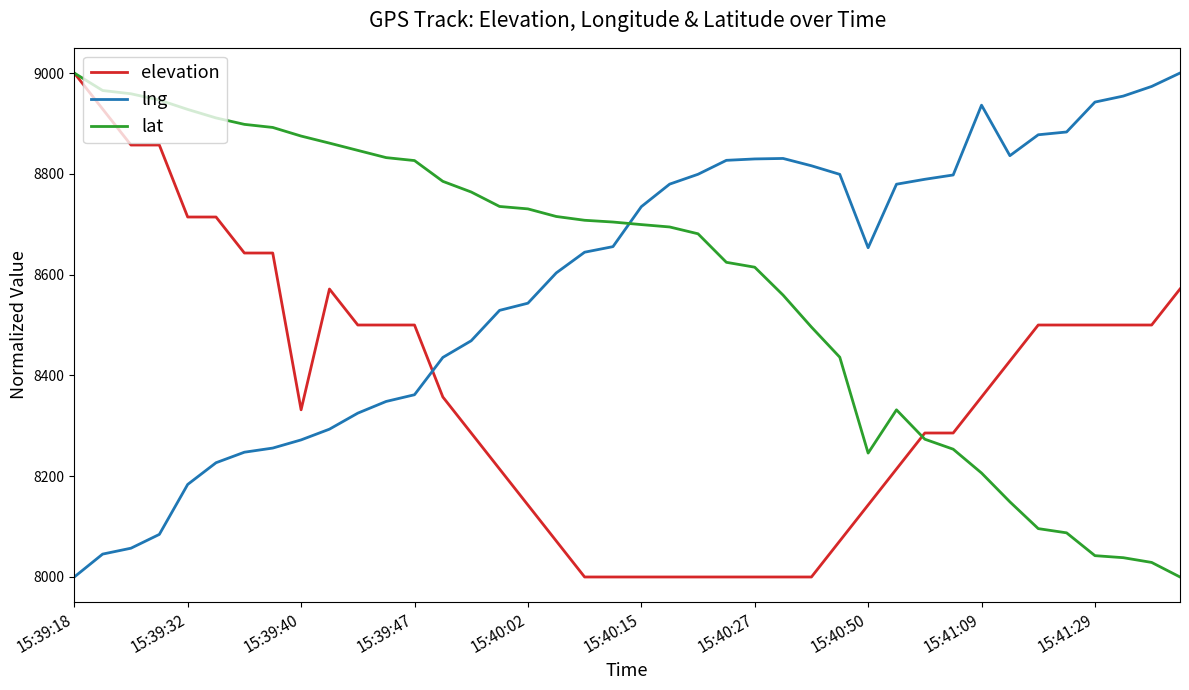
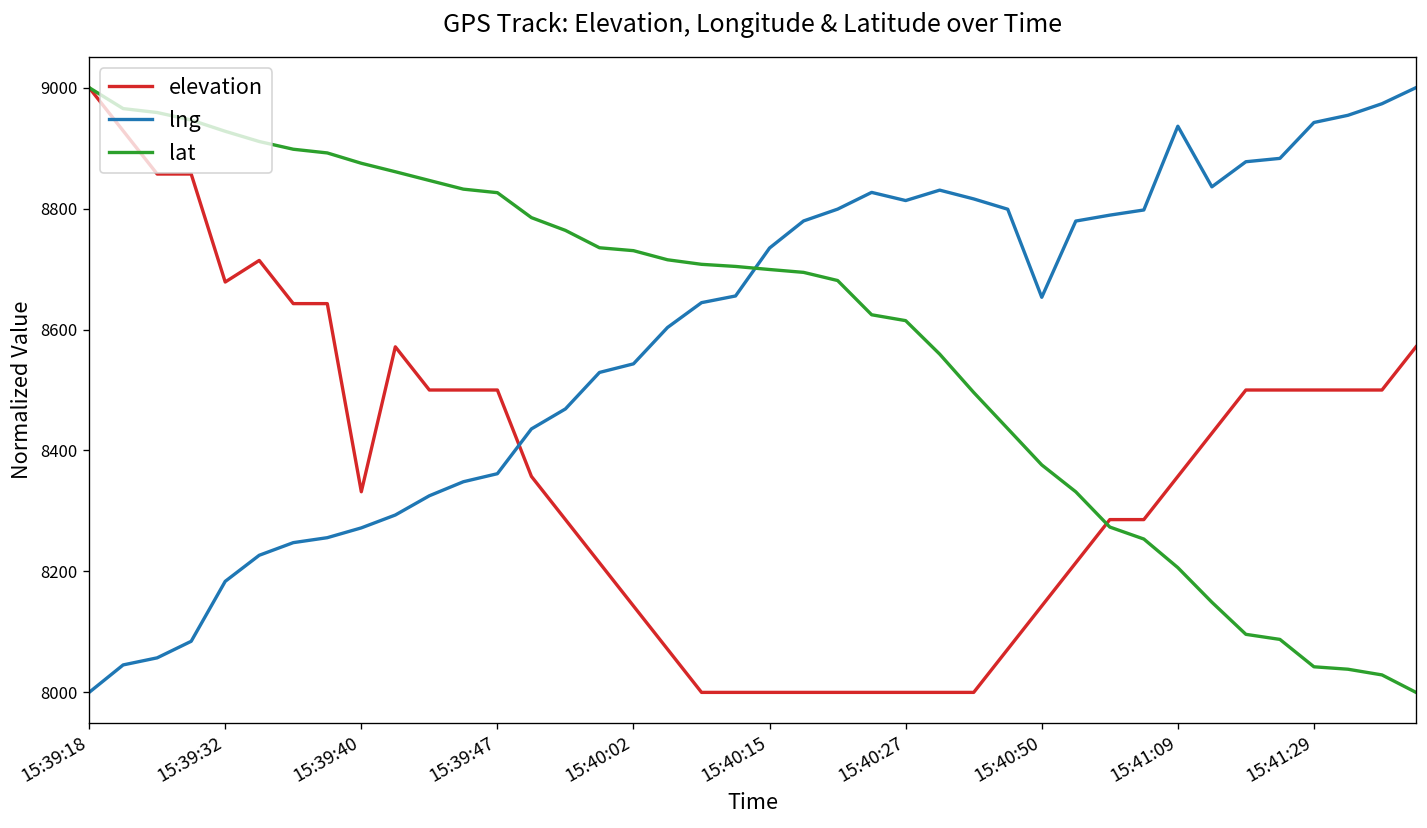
  {
    "elevation": {
-     "15:39:32": 8710,
+     "15:39:32": 8680,
      "15:39:40": 8330,
      "15:39:47": 8500,
      "15:40:02": 8140,
      "15:40:15": 8000,
      "15:40:27": 8000,
      "15:40:50": 8140,
      "15:41:09": 8360,
      "15:41:29": 8500
    },
    "lng": {
      "15:39:18": 8000,
      "15:39:32": 8180,
      "15:39:40": 8270,
      "15:39:47": 8360,
      "15:40:02": 8540,
      "15:40:15": 8730,
-     "15:40:27": 8830,
+     "15:40:27": 8810,
      "15:40:50": 8650,
      "15:41:09": 8940,
      "15:41:29": 8940
    },
    "lat": {
      "15:39:40": 8870,
      "15:39:47": 8830,
      "15:40:02": 8730,
      "15:40:15": 8700,
      "15:40:27": 8610,
-     "15:40:50": 8250,
+     "15:40:50": 8380,
      "15:41:09": 8210,
      "15:41:29": 8040
    }
  }
